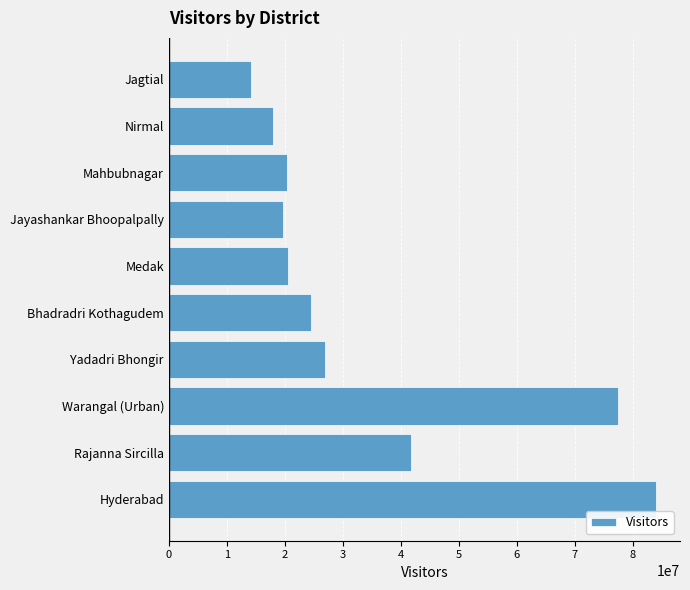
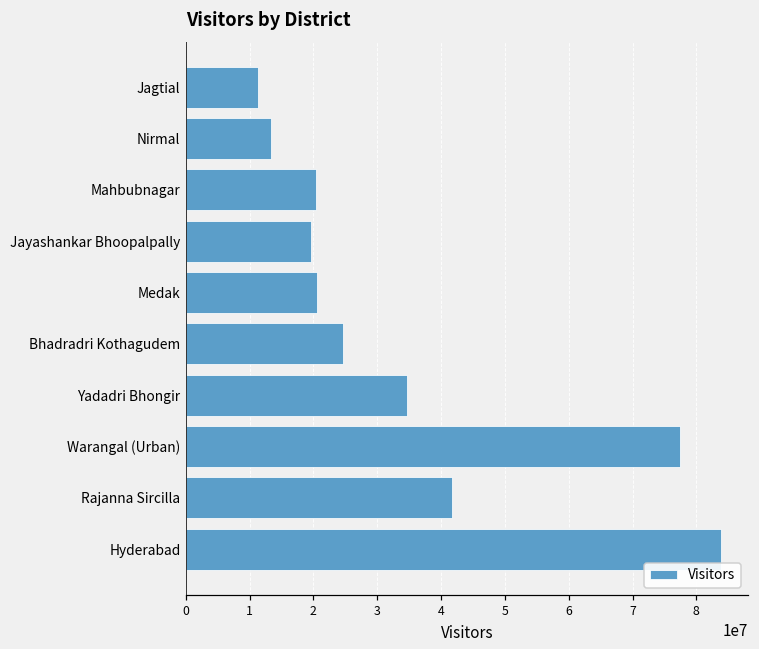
  {
-   "Jagtial": 14000000,
-   "Nirmal": 18000000,
+   "Jagtial": 11000000,
+   "Nirmal": 13000000,
    "Mahbubnagar": 20000000,
    "Jayashankar Bhoopalpally": 20000000,
    "Medak": 21000000,
    "Bhadradri Kothagudem": 25000000,
-   "Yadadri Bhongir": 27000000,
+   "Yadadri Bhongir": 35000000,
    "Warangal (Urban)": 77000000,
    "Rajanna Sircilla": 42000000,
    "Hyderabad": 84000000
  }
